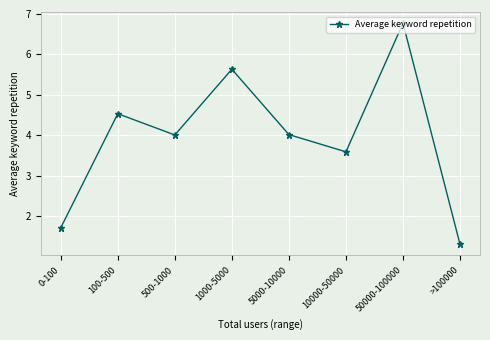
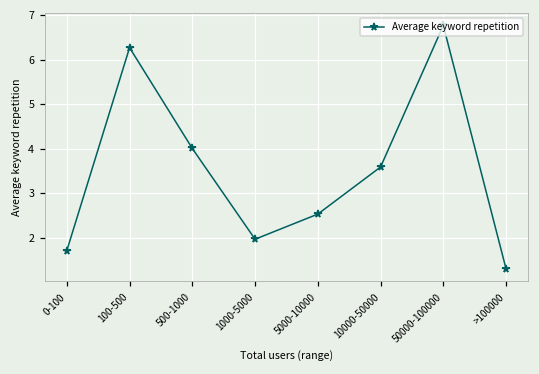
  {
    "0-100": 1.7,
-   "100-500": 4.5,
+   "100-500": 6.3,
    "500-1000": 4.0,
-   "1000-5000": 5.6,
-   "5000-10000": 4.0,
+   "1000-5000": 2.0,
+   "5000-10000": 2.5,
    "10000-50000": 3.6,
    ">100000": 1.3
  }
